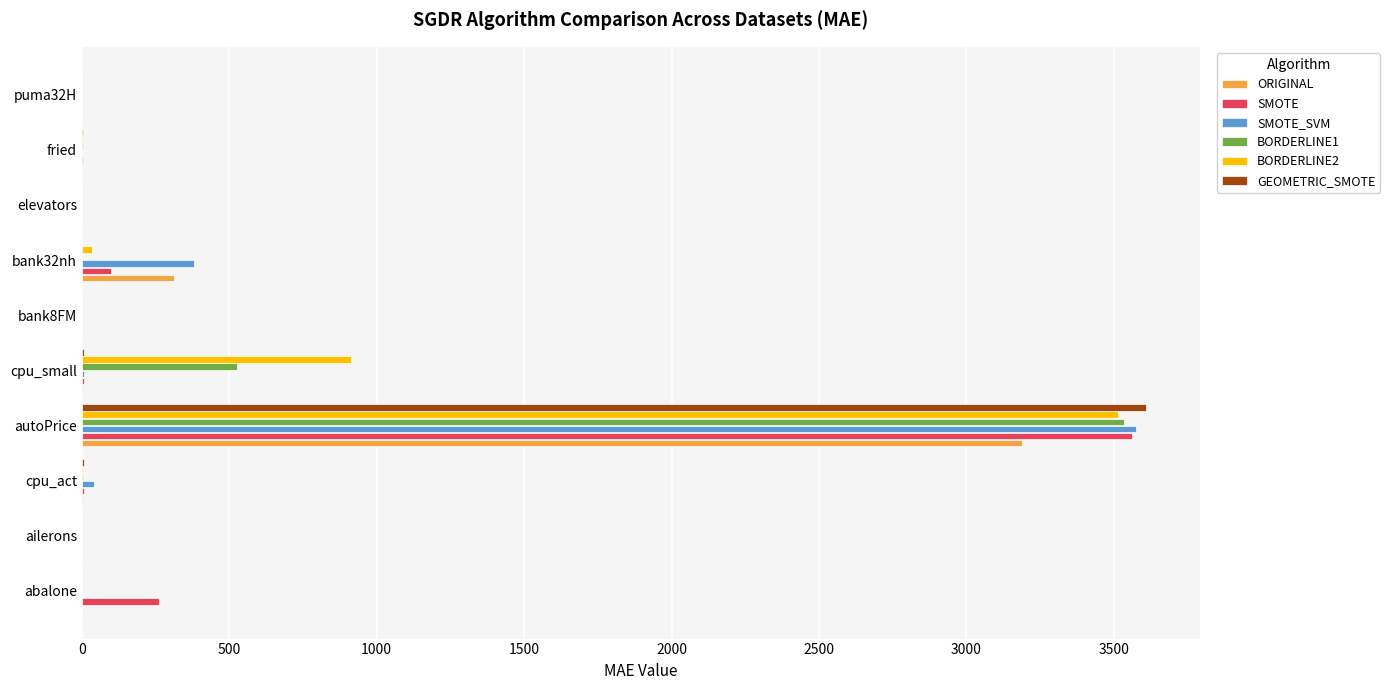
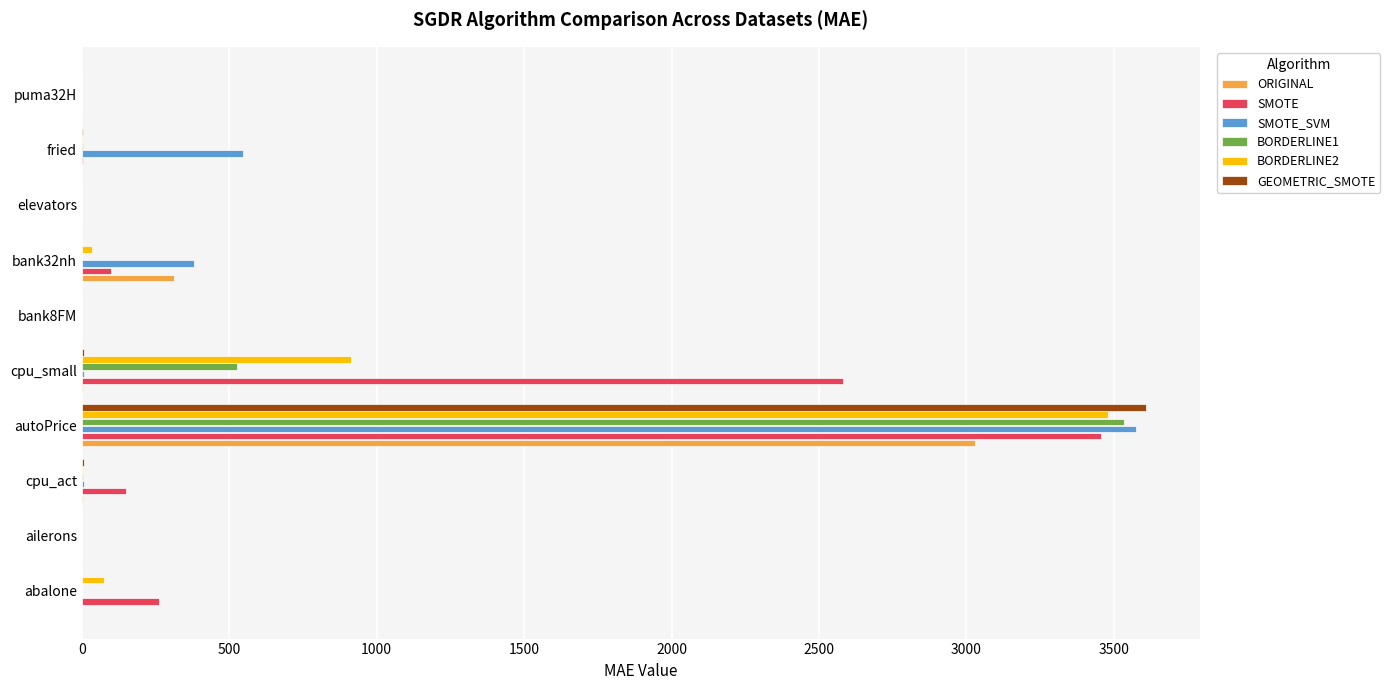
  {
    "ORIGINAL": {
      "bank32nh": 310,
-     "autoPrice": 3190
+     "autoPrice": 3030
    },
    "SMOTE": {
      "bank32nh": 100,
-     "cpu_small": 10,
-     "autoPrice": 3560,
-     "cpu_act": 10,
+     "cpu_small": 2580,
+     "autoPrice": 3450,
+     "cpu_act": 150,
      "abalone": 260
    },
    "SMOTE_SVM": {
-     "fried": 0,
+     "fried": 550,
      "bank32nh": 380,
      "autoPrice": 3570,
-     "cpu_act": 40
+     "cpu_act": 10
    },
    "BORDERLINE1": {
      "cpu_small": 530,
      "autoPrice": 3530
    },
    "BORDERLINE2": {
      "bank32nh": 30,
      "cpu_small": 910,
-     "autoPrice": 3510,
-     "abalone": 0
+     "autoPrice": 3480,
+     "abalone": 70
    },
    "GEOMETRIC_SMOTE": {
      "autoPrice": 3610
    }
  }
